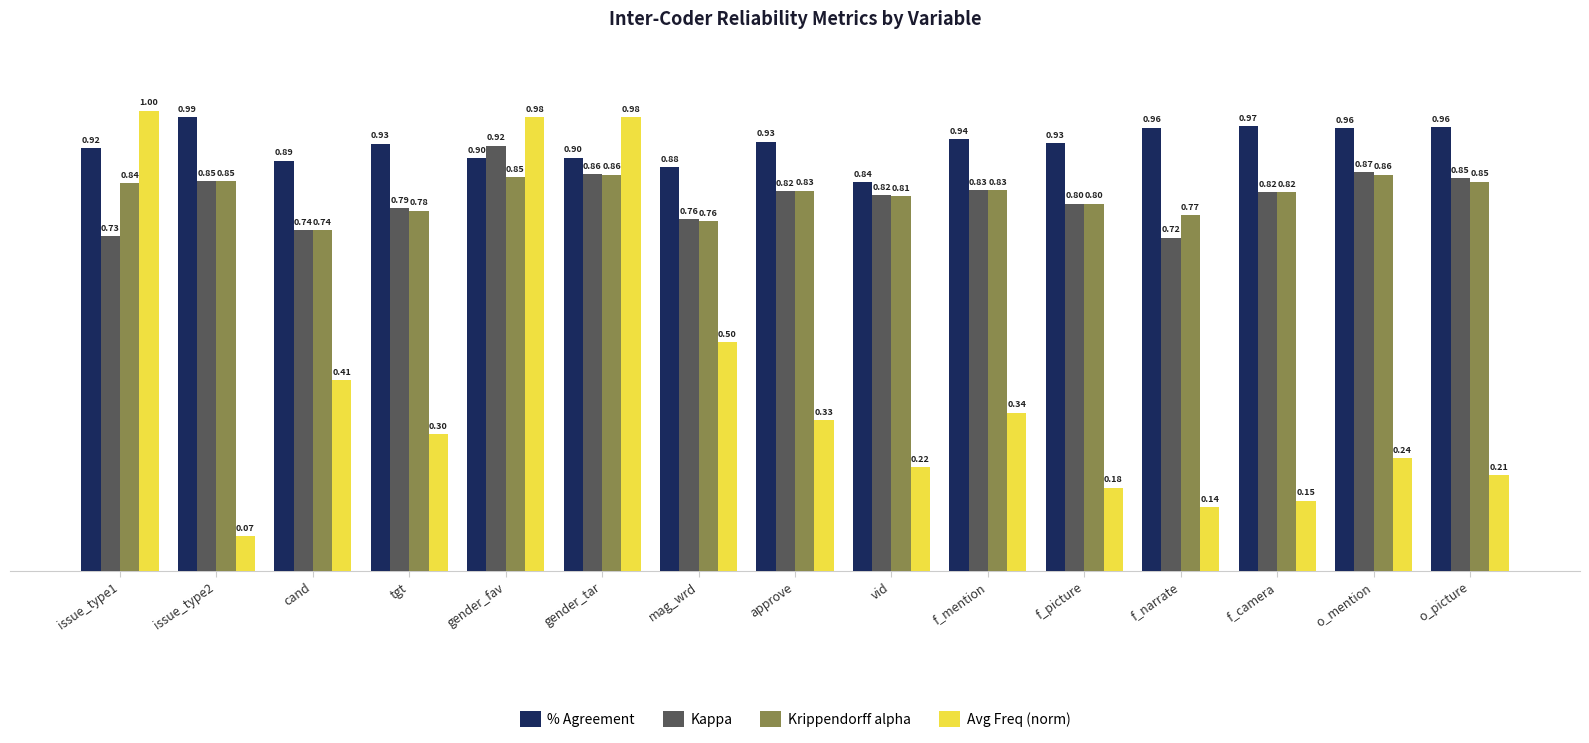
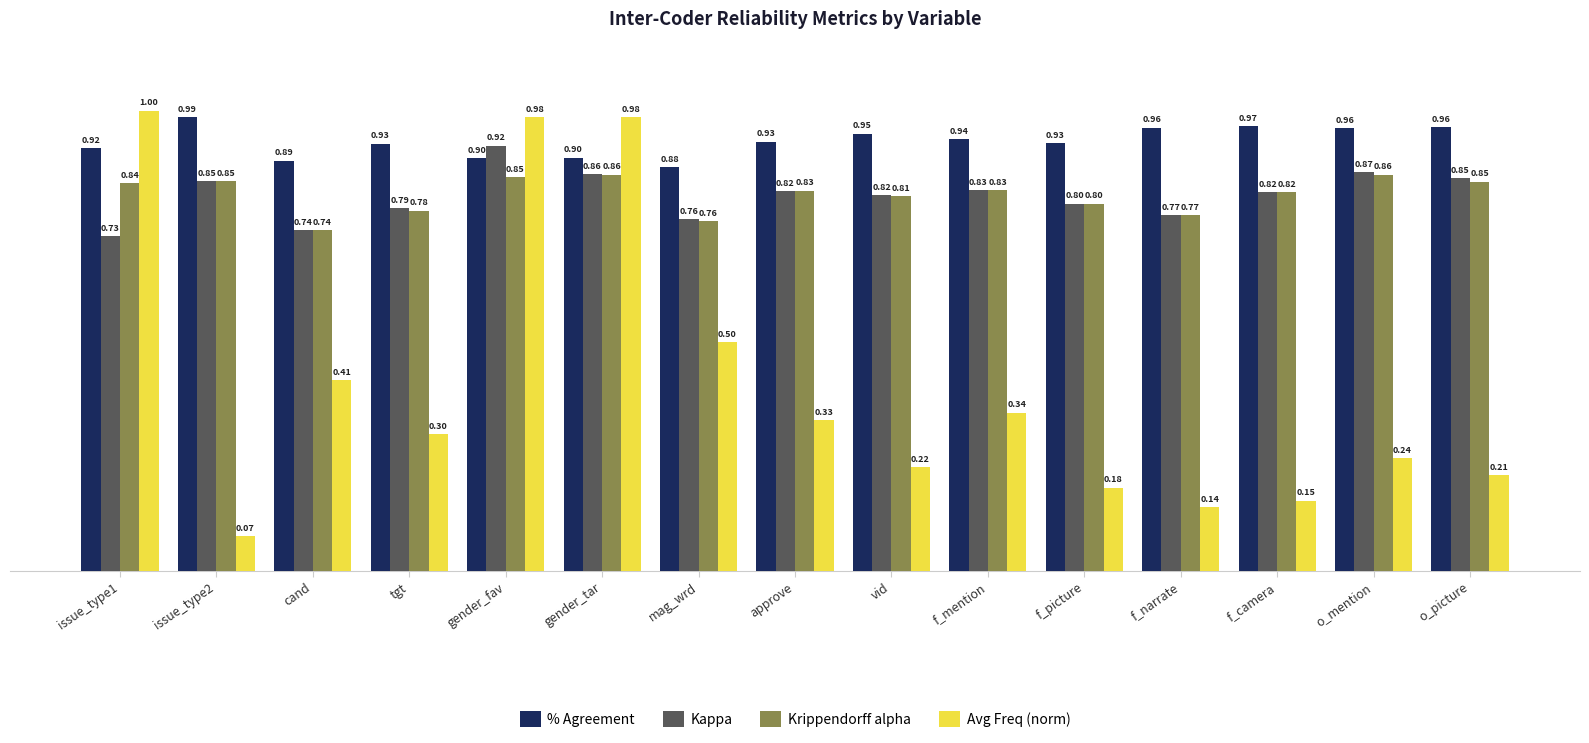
  {
    "% Agreement": {
      "issue_type1": 0.92,
      "issue_type2": 0.99,
      "cand": 0.89,
      "tgt": 0.93,
      "gender_fav": 0.90,
      "gender_tar": 0.90,
      "mag_wrd": 0.88,
      "approve": 0.93,
-     "vid": 0.84,
+     "vid": 0.95,
      "f_mention": 0.94,
      "f_picture": 0.93,
      "f_narrate": 0.96,
      "f_camera": 0.97,
      "o_mention": 0.96,
      "o_picture": 0.96
    },
    "Kappa": {
      "issue_type1": 0.73,
      "issue_type2": 0.85,
      "cand": 0.74,
      "tgt": 0.79,
      "gender_fav": 0.92,
      "gender_tar": 0.86,
      "mag_wrd": 0.76,
      "approve": 0.82,
      "vid": 0.82,
      "f_mention": 0.83,
      "f_picture": 0.80,
-     "f_narrate": 0.72,
+     "f_narrate": 0.77,
      "f_camera": 0.82,
      "o_mention": 0.87,
      "o_picture": 0.85
    },
    "Krippendorff alpha": {
      "issue_type1": 0.84,
      "issue_type2": 0.85,
      "cand": 0.74,
      "tgt": 0.78,
      "gender_fav": 0.85,
      "gender_tar": 0.86,
      "mag_wrd": 0.76,
      "approve": 0.83,
      "vid": 0.81,
      "f_mention": 0.83,
      "f_picture": 0.80,
      "f_narrate": 0.77,
      "f_camera": 0.82,
      "o_mention": 0.86,
      "o_picture": 0.85
    },
    "Avg Freq (norm)": {
      "issue_type1": 1.00,
      "issue_type2": 0.07,
      "cand": 0.41,
      "tgt": 0.30,
      "gender_fav": 0.98,
      "gender_tar": 0.98,
      "mag_wrd": 0.50,
      "approve": 0.33,
      "vid": 0.22,
      "f_mention": 0.34,
      "f_picture": 0.18,
      "f_narrate": 0.14,
      "f_camera": 0.15,
      "o_mention": 0.24,
      "o_picture": 0.21
    }
  }
